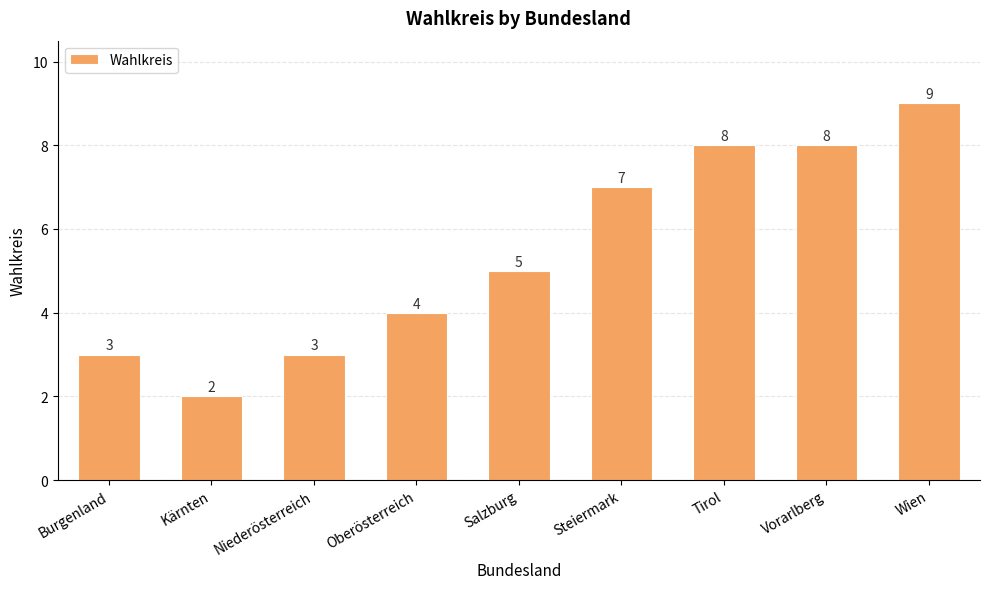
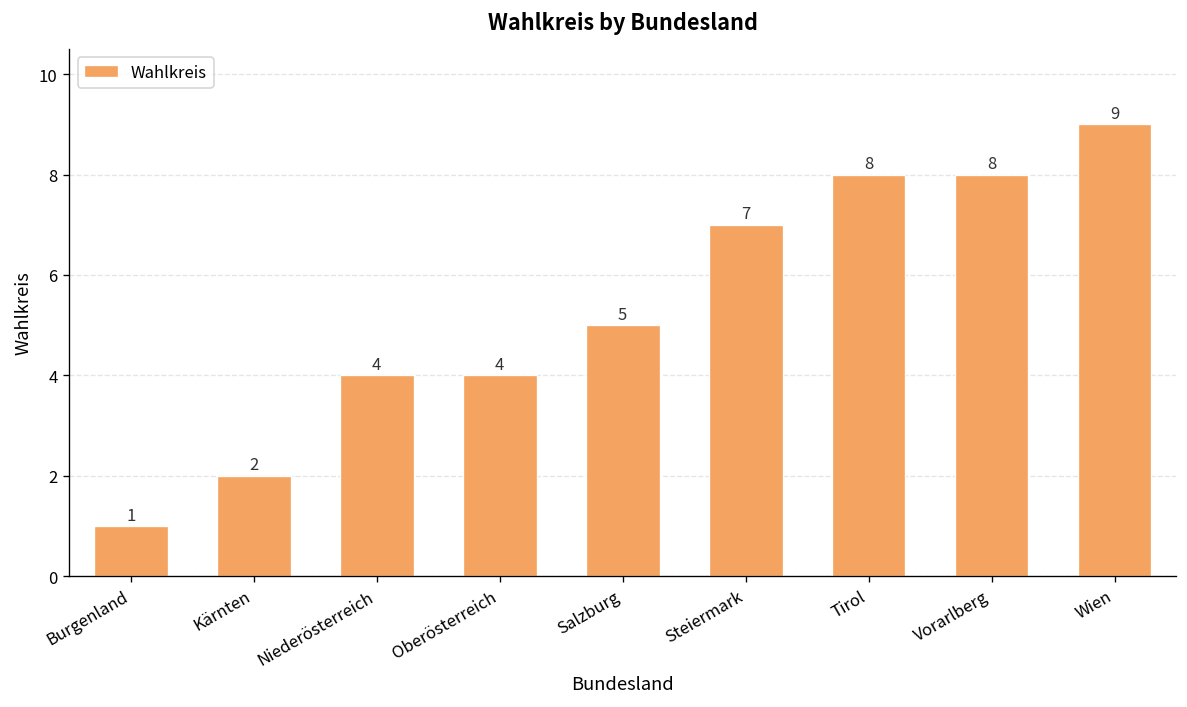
  {
-   "Burgenland": 3,
+   "Burgenland": 1,
    "Kärnten": 2,
-   "Niederösterreich": 3,
+   "Niederösterreich": 4,
    "Oberösterreich": 4,
    "Salzburg": 5,
    "Steiermark": 7,
    "Tirol": 8,
    "Vorarlberg": 8,
    "Wien": 9
  }
